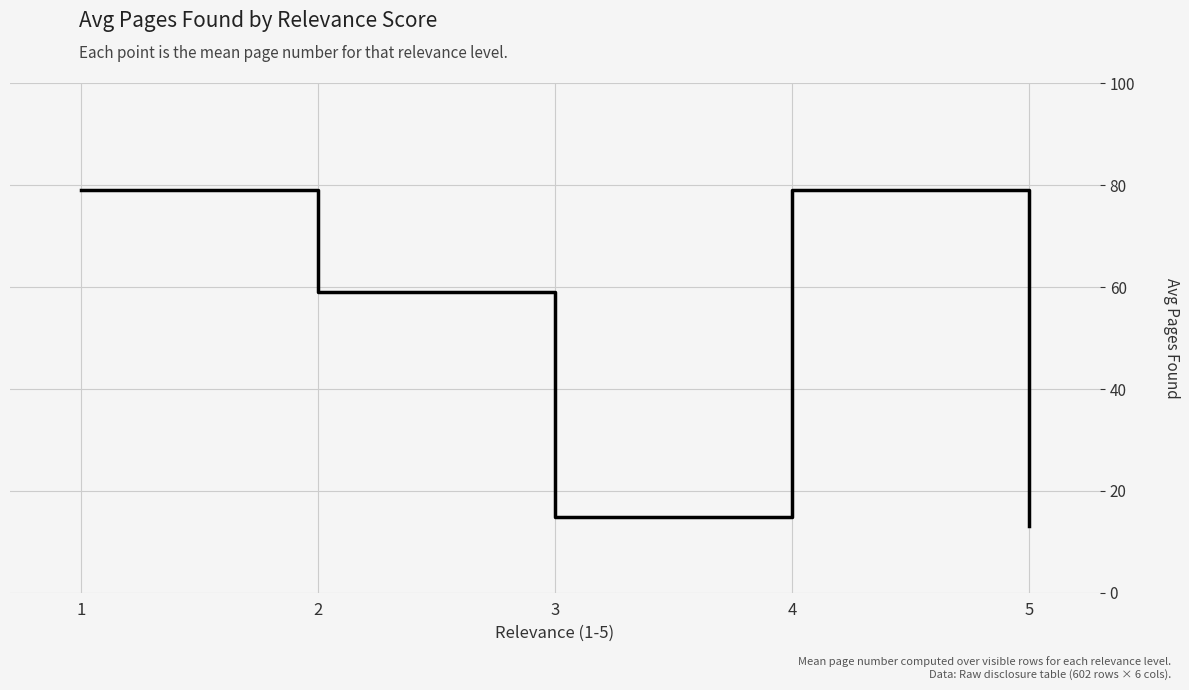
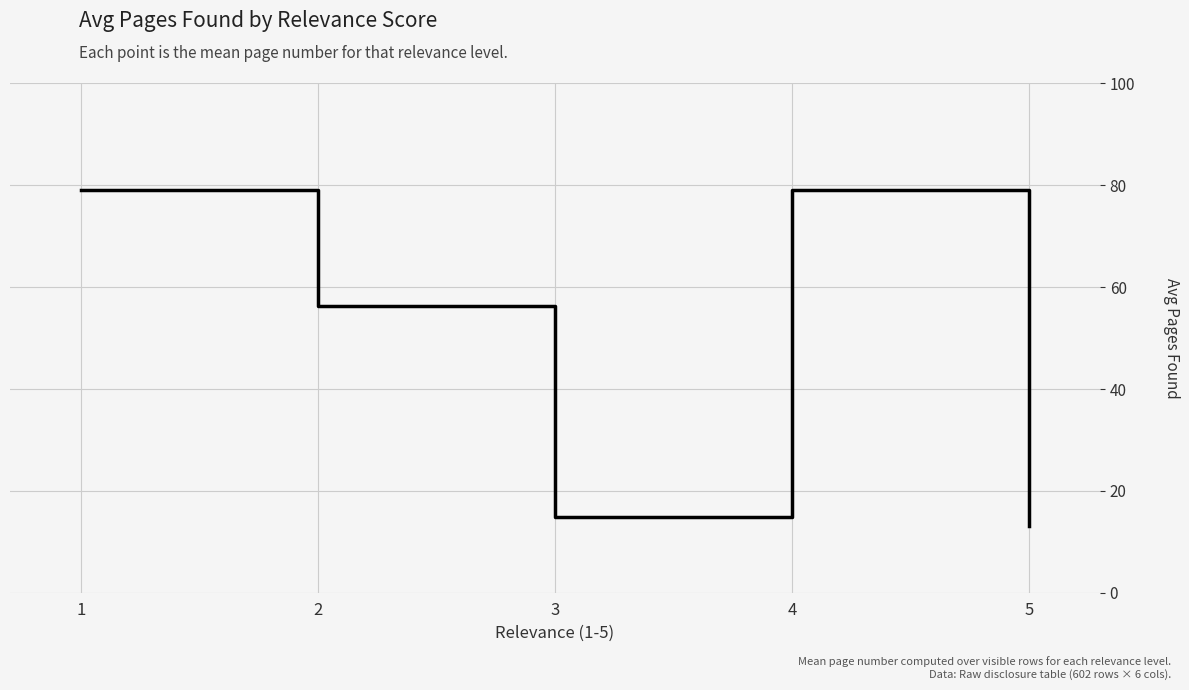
  {
    "1": 79,
-   "2": 59,
+   "2": 56,
    "3": 15,
    "4": 79,
    "5": 13
  }
